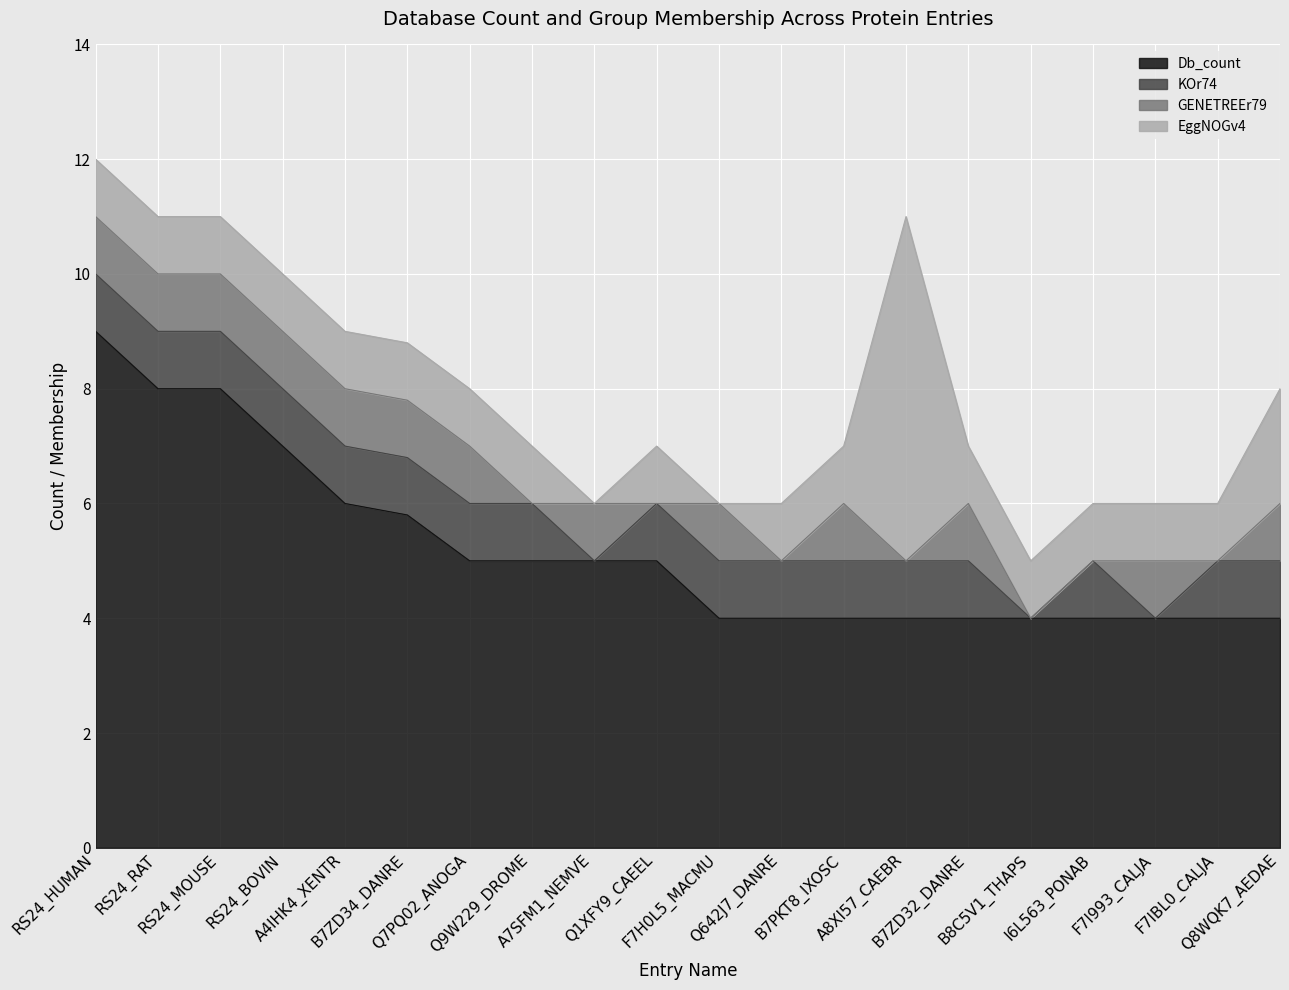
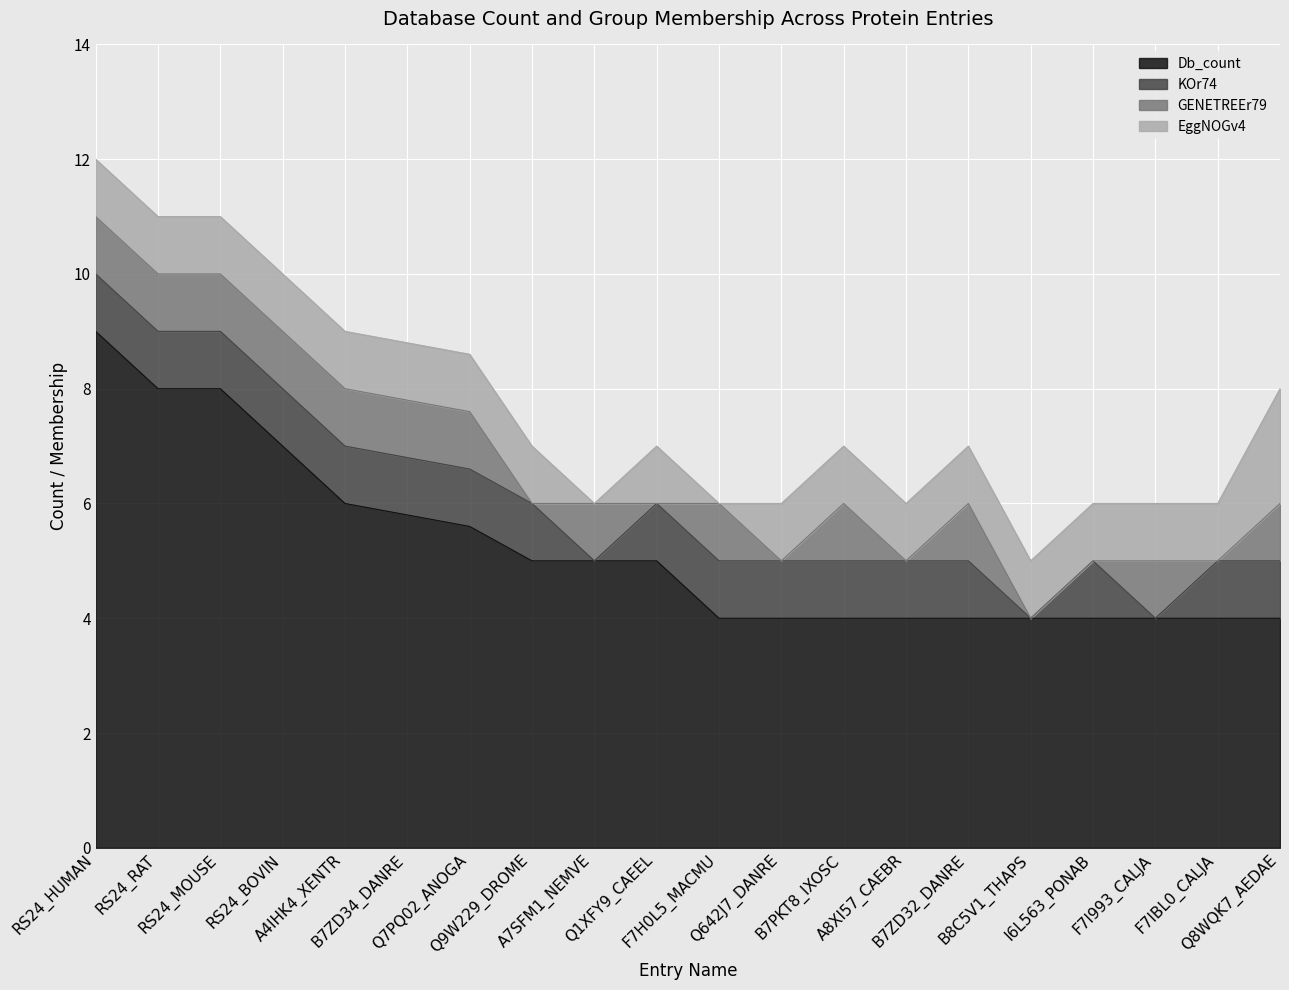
  {
    "Db_count": {
      "RS24_HUMAN": 9.0,
      "RS24_RAT": 8.0,
      "RS24_MOUSE": 8.0,
      "RS24_BOVIN": 7.0,
      "A4IHK4_XENTR": 6.0,
      "B7ZD34_DANRE": 5.8,
-     "Q7PQ02_ANOGA": 5.0,
+     "Q7PQ02_ANOGA": 5.6,
      "Q9W229_DROME": 5.0,
      "Q1XFY9_CAEEL": 5.0,
      "F7H0L5_MACMU": 4.0,
      "Q642J7_DANRE": 4.0,
      "B7PKT8_IXOSC": 4.0,
      "A8XI57_CAEBR": 4.0,
      "B7ZD32_DANRE": 4.0,
      "I6L563_PONAB": 4.0,
      "F7IBL0_CALJA": 4.0,
      "Q8WQK7_AEDAE": 4.0
    },
    "KOr74": {
      "RS24_HUMAN": 1.0,
      "RS24_RAT": 1.0,
      "RS24_MOUSE": 1.0,
      "RS24_BOVIN": 1.0,
      "A4IHK4_XENTR": 1.0,
      "B7ZD34_DANRE": 1.0,
      "Q7PQ02_ANOGA": 1.0,
      "F7H0L5_MACMU": 1.0,
      "B7PKT8_IXOSC": 1.0,
      "B7ZD32_DANRE": 1.0,
      "Q8WQK7_AEDAE": 1.0
    },
    "GENETREEr79": {
      "RS24_HUMAN": 1.0,
      "RS24_RAT": 1.0,
      "RS24_MOUSE": 1.0,
      "RS24_BOVIN": 1.0,
      "A4IHK4_XENTR": 1.0,
      "B7ZD34_DANRE": 1.0,
      "Q7PQ02_ANOGA": 1.0,
      "B7PKT8_IXOSC": 1.0,
      "B7ZD32_DANRE": 1.0,
      "F7I993_CALJA": 1.0,
      "Q8WQK7_AEDAE": 1.0
    },
    "EggNOGv4": {
      "RS24_HUMAN": 1,
      "RS24_RAT": 1,
      "RS24_MOUSE": 1,
      "RS24_BOVIN": 1,
      "A4IHK4_XENTR": 1,
      "B7ZD34_DANRE": 1,
      "Q7PQ02_ANOGA": 1,
      "Q9W229_DROME": 1,
      "Q1XFY9_CAEEL": 1,
      "Q642J7_DANRE": 1,
      "B7PKT8_IXOSC": 1,
-     "A8XI57_CAEBR": 6,
+     "A8XI57_CAEBR": 1,
      "B7ZD32_DANRE": 1,
      "B8C5V1_THAPS": 1,
      "I6L563_PONAB": 1,
      "F7I993_CALJA": 1,
      "F7IBL0_CALJA": 1,
      "Q8WQK7_AEDAE": 2
    }
  }
